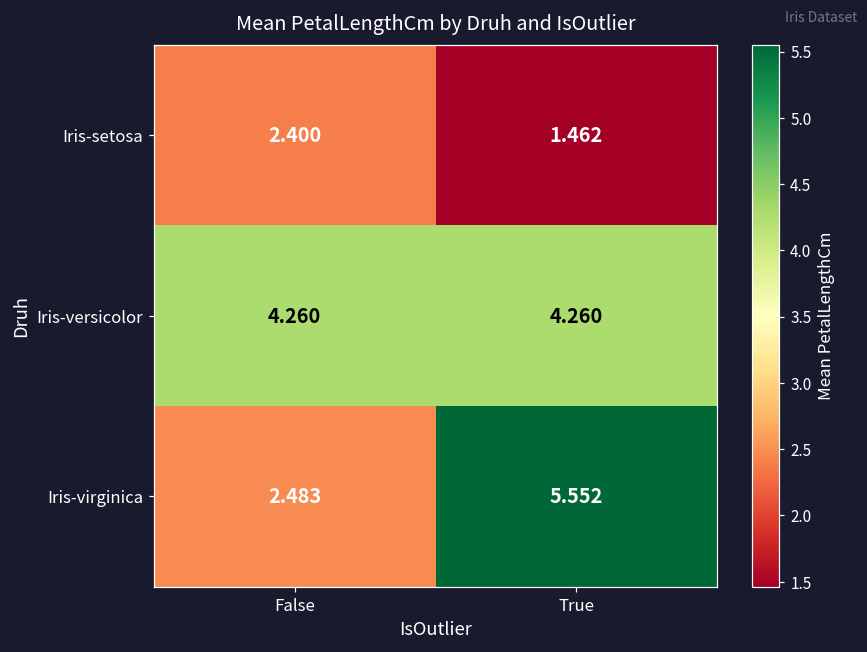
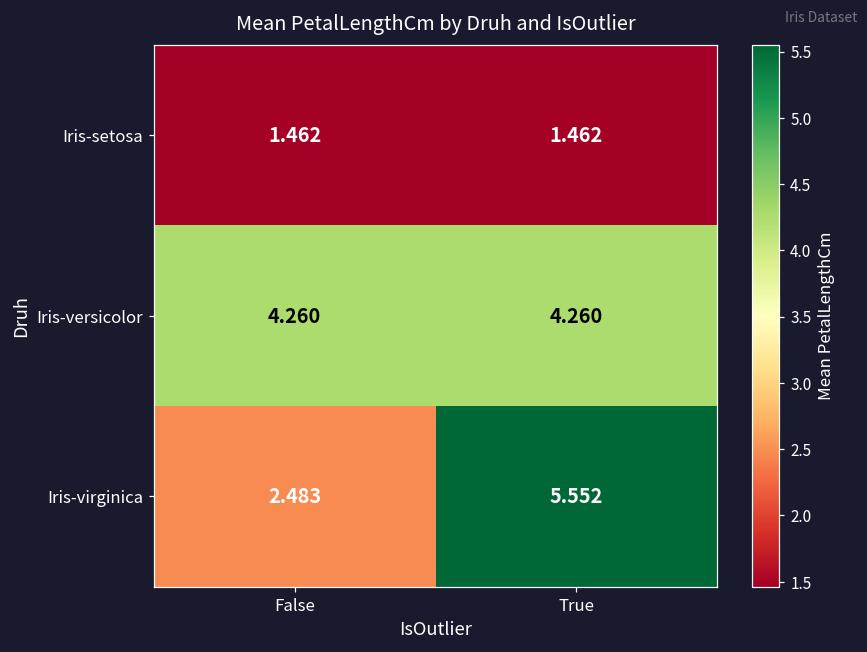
  {
    "Iris-setosa": {
-     "False": 2.400,
+     "False": 1.462,
      "True": 1.462
    },
    "Iris-versicolor": {
      "False": 4.260,
      "True": 4.260
    },
    "Iris-virginica": {
      "False": 2.483,
      "True": 5.552
    }
  }
